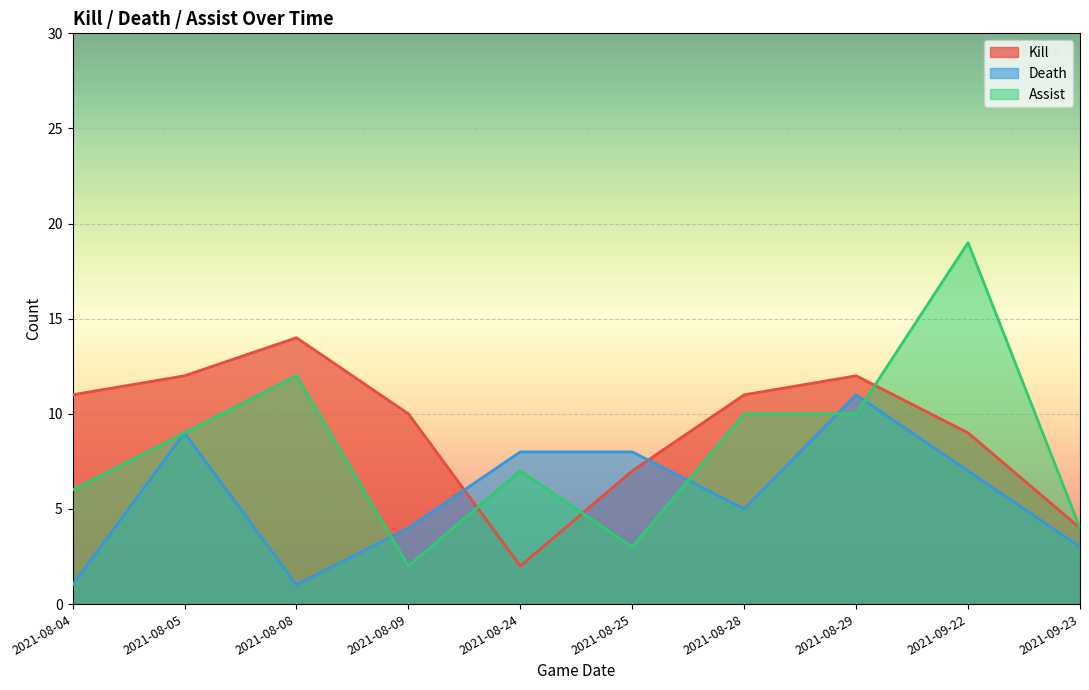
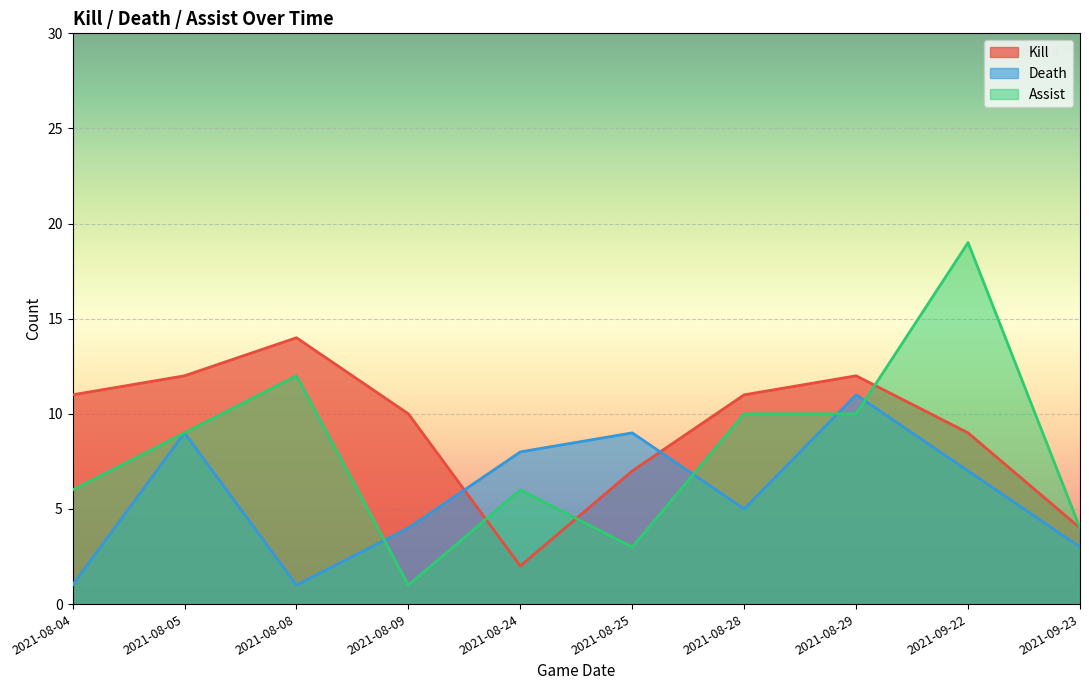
  {
    "Kill": {
      "2021-08-04": 11,
      "2021-08-05": 12,
      "2021-08-08": 14,
      "2021-08-09": 10,
      "2021-08-24": 2,
      "2021-08-25": 7,
      "2021-08-28": 11,
      "2021-08-29": 12,
      "2021-09-22": 9
    },
    "Death": {
      "2021-08-04": 1,
      "2021-08-08": 1,
      "2021-08-09": 4,
      "2021-08-24": 8,
-     "2021-08-25": 8,
+     "2021-08-25": 9,
      "2021-08-28": 5,
      "2021-08-29": 11,
      "2021-09-22": 7,
      "2021-09-23": 3
    },
    "Assist": {
      "2021-08-04": 6,
      "2021-08-08": 12,
-     "2021-08-09": 2,
-     "2021-08-24": 7,
+     "2021-08-09": 1,
+     "2021-08-24": 6,
      "2021-08-25": 3,
      "2021-08-28": 10,
      "2021-08-29": 10,
      "2021-09-22": 19
    }
  }
